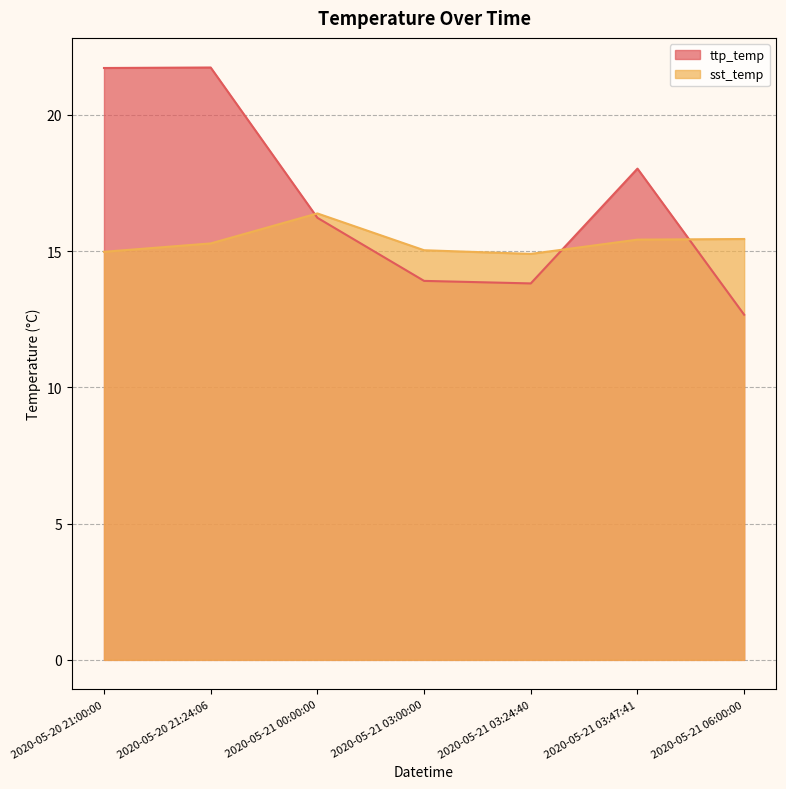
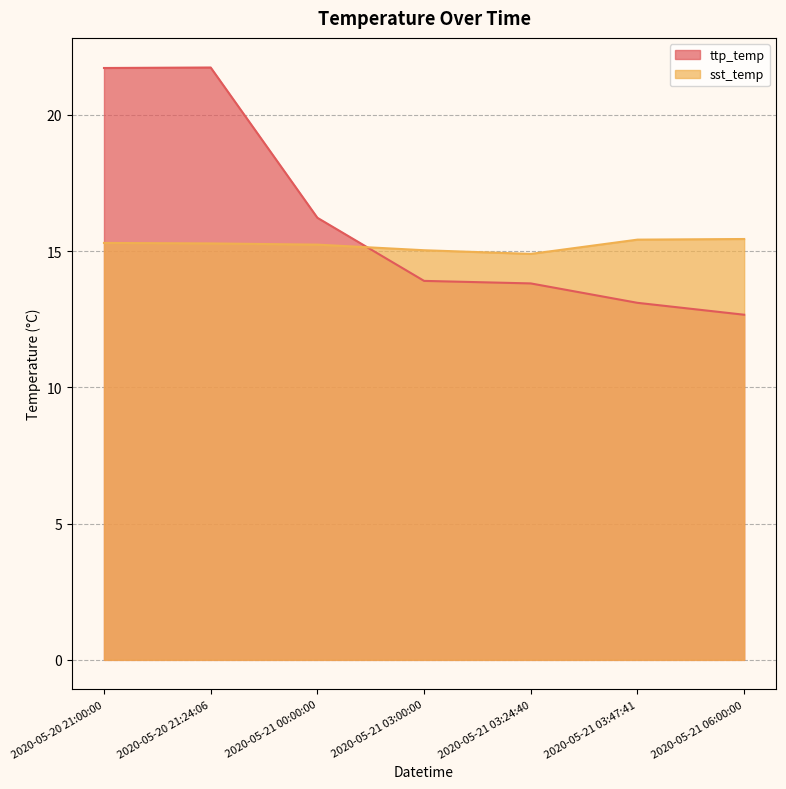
  {
    "ttp_temp": {
      "2020-05-20 21:00:00": 21.7,
      "2020-05-20 21:24:06": 21.7,
      "2020-05-21 00:00:00": 16.2,
      "2020-05-21 03:00:00": 13.9,
      "2020-05-21 03:24:40": 13.8,
-     "2020-05-21 03:47:41": 18.0,
+     "2020-05-21 03:47:41": 13.1,
      "2020-05-21 06:00:00": 12.7
    },
    "sst_temp": {
-     "2020-05-20 21:00:00": 15.0,
+     "2020-05-20 21:00:00": 15.3,
      "2020-05-20 21:24:06": 15.3,
-     "2020-05-21 00:00:00": 16.4,
+     "2020-05-21 00:00:00": 15.2,
      "2020-05-21 03:00:00": 15.0,
      "2020-05-21 03:24:40": 14.9,
      "2020-05-21 03:47:41": 15.4,
      "2020-05-21 06:00:00": 15.4
    }
  }
